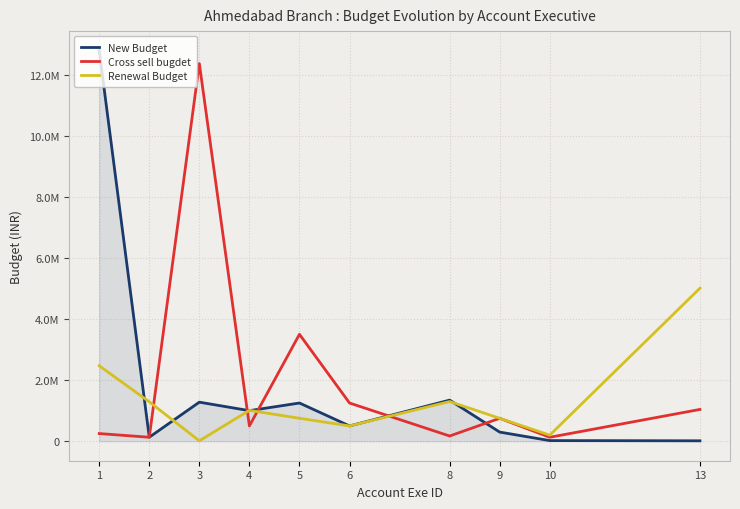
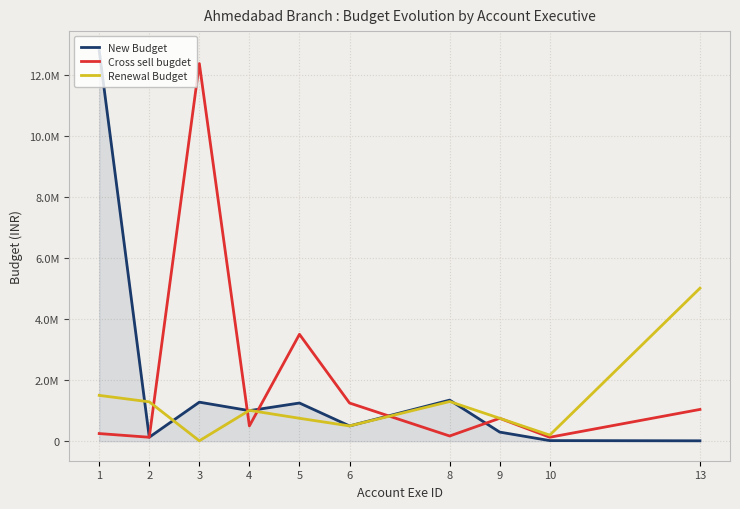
  {
    "New Budget": {
      "3": 1300000,
      "5": 1300000,
      "9": 300000,
      "10": 0,
      "13": 0
    },
    "Cross sell bugdet": {
      "1": 300000,
      "3": 12400000,
      "4": 500000,
      "5": 3500000,
      "6": 1300000,
      "8": 200000,
      "13": 1000000
    },
    "Renewal Budget": {
-     "1": 2500000,
+     "1": 1500000,
      "2": 1300000,
      "3": 0,
      "5": 800000,
      "13": 5000000
    }
  }
